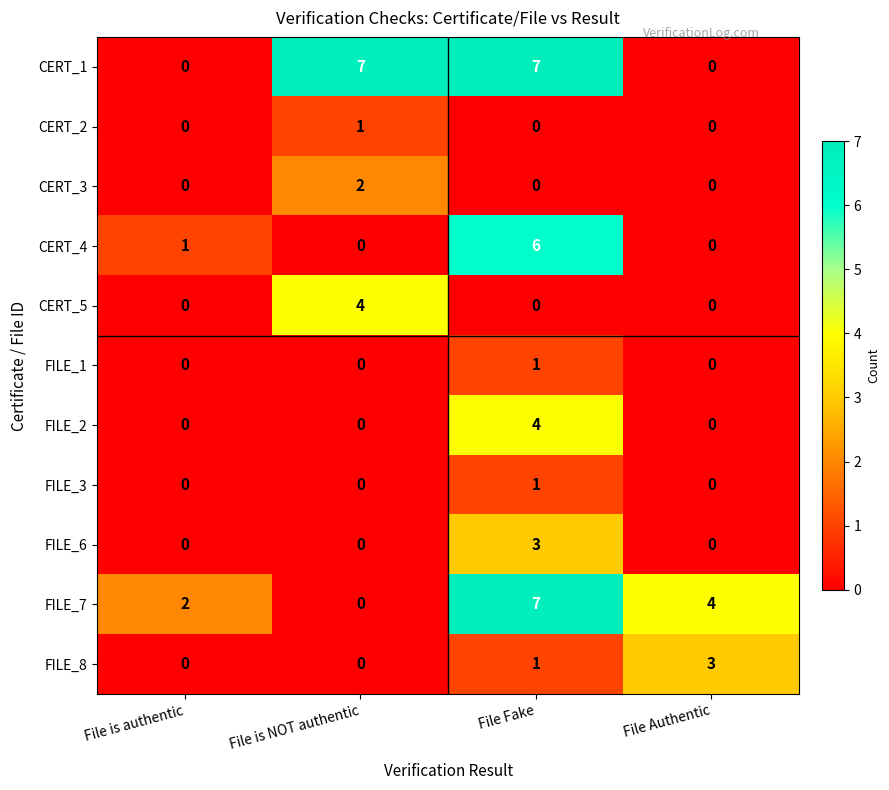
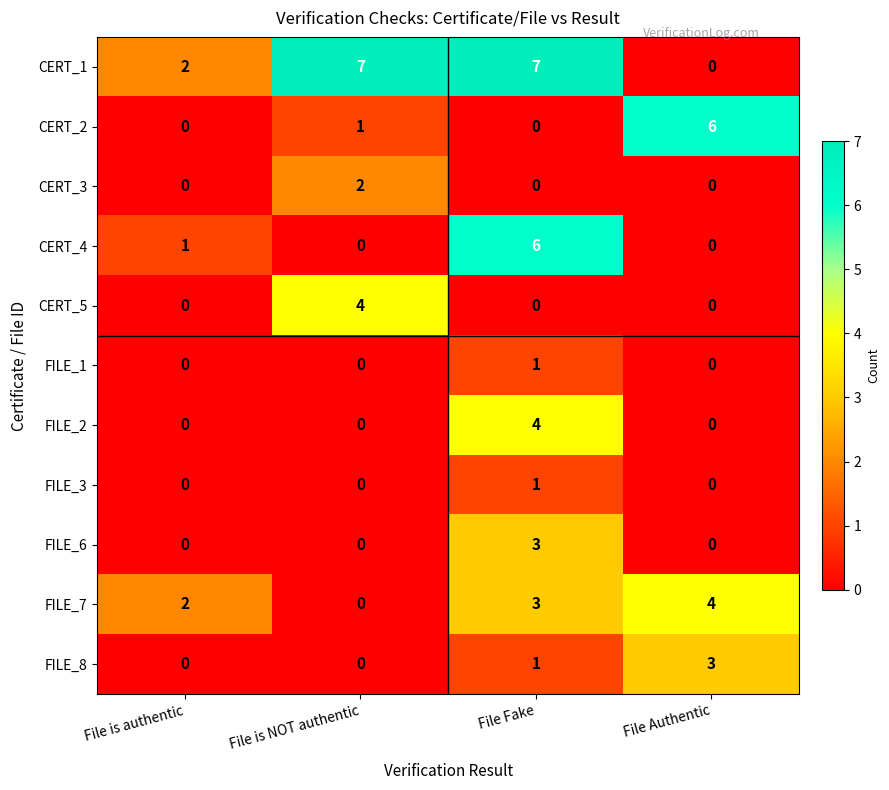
  {
    "CERT_1": {
-     "File is authentic": 0,
+     "File is authentic": 2,
      "File is NOT authentic": 7,
      "File Fake": 7,
      "File Authentic": 0
    },
    "CERT_2": {
      "File is authentic": 0,
      "File is NOT authentic": 1,
      "File Fake": 0,
-     "File Authentic": 0
+     "File Authentic": 6
    },
    "CERT_3": {
      "File is authentic": 0,
      "File is NOT authentic": 2,
      "File Fake": 0,
      "File Authentic": 0
    },
    "CERT_4": {
      "File is authentic": 1,
      "File is NOT authentic": 0,
      "File Fake": 6,
      "File Authentic": 0
    },
    "CERT_5": {
      "File is authentic": 0,
      "File is NOT authentic": 4,
      "File Fake": 0,
      "File Authentic": 0
    },
    "FILE_1": {
      "File is authentic": 0,
      "File is NOT authentic": 0,
      "File Fake": 1,
      "File Authentic": 0
    },
    "FILE_2": {
      "File is authentic": 0,
      "File is NOT authentic": 0,
      "File Fake": 4,
      "File Authentic": 0
    },
    "FILE_3": {
      "File is authentic": 0,
      "File is NOT authentic": 0,
      "File Fake": 1,
      "File Authentic": 0
    },
    "FILE_6": {
      "File is authentic": 0,
      "File is NOT authentic": 0,
      "File Fake": 3,
      "File Authentic": 0
    },
    "FILE_7": {
      "File is authentic": 2,
      "File is NOT authentic": 0,
-     "File Fake": 7,
+     "File Fake": 3,
      "File Authentic": 4
    },
    "FILE_8": {
      "File is authentic": 0,
      "File is NOT authentic": 0,
      "File Fake": 1,
      "File Authentic": 3
    }
  }
